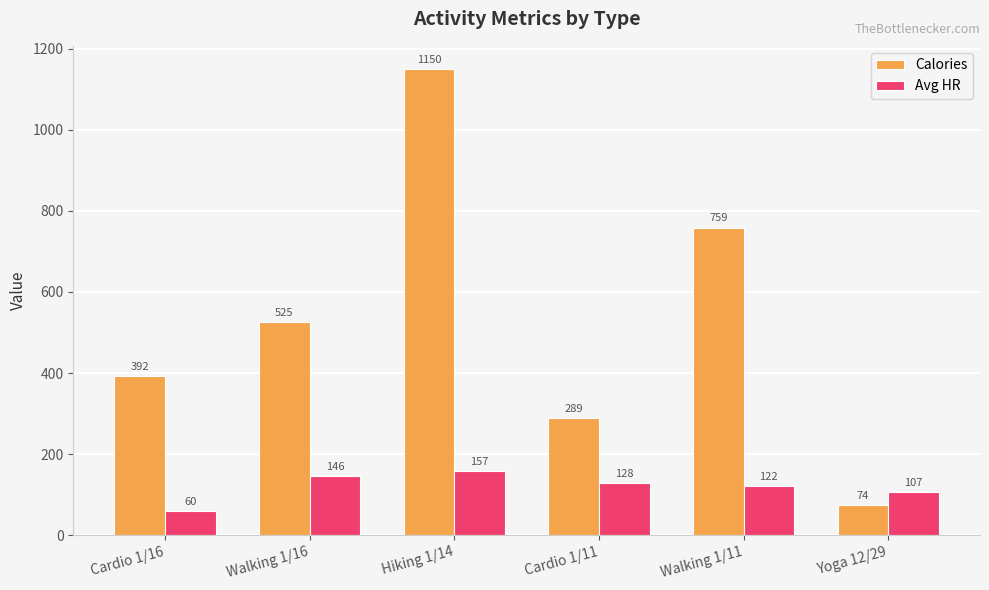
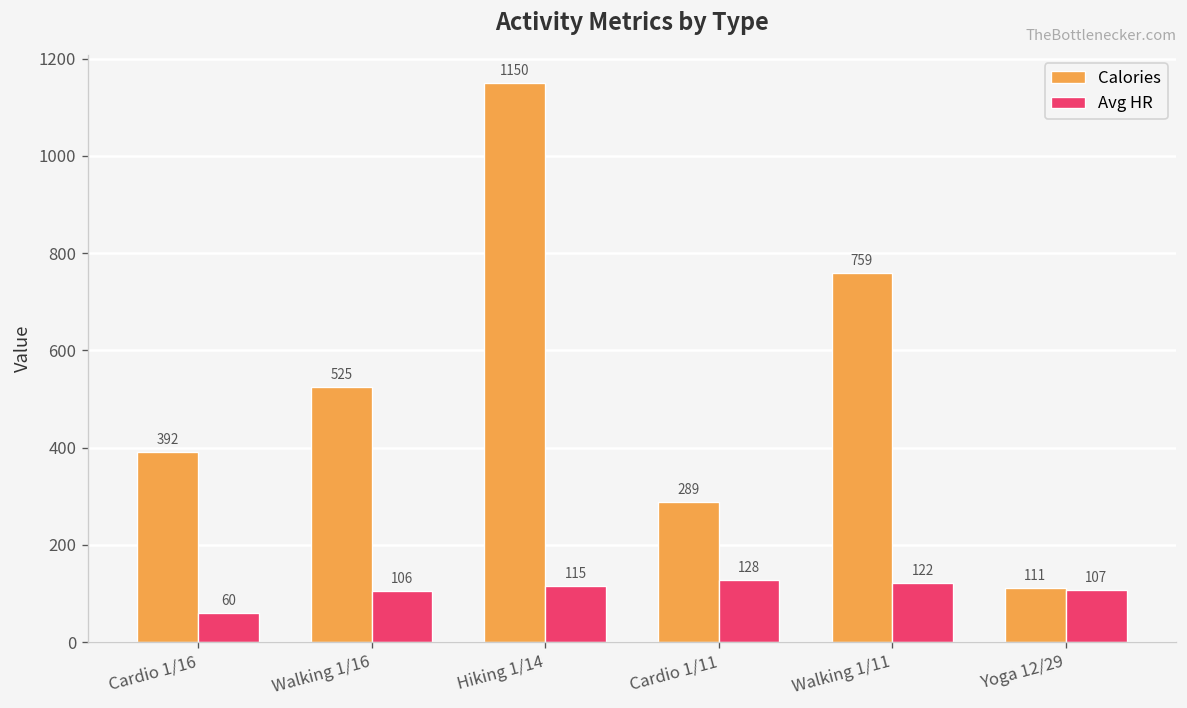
  {
    "Calories": {
      "Cardio 1/16": 392,
      "Walking 1/16": 525,
      "Hiking 1/14": 1150,
      "Cardio 1/11": 289,
      "Walking 1/11": 759,
-     "Yoga 12/29": 74
+     "Yoga 12/29": 111
    },
    "Avg HR": {
      "Cardio 1/16": 60,
-     "Walking 1/16": 146,
-     "Hiking 1/14": 157,
+     "Walking 1/16": 106,
+     "Hiking 1/14": 115,
      "Cardio 1/11": 128,
      "Walking 1/11": 122,
      "Yoga 12/29": 107
    }
  }
